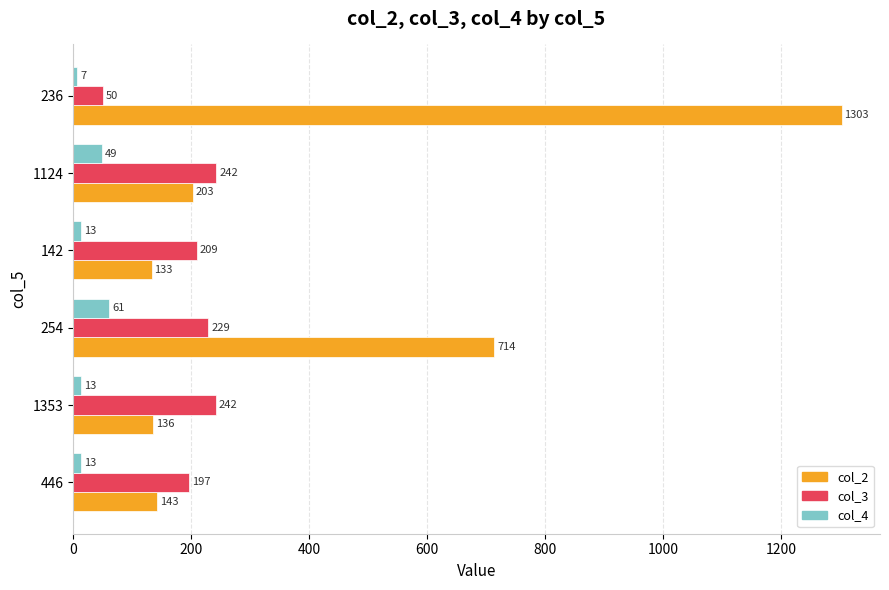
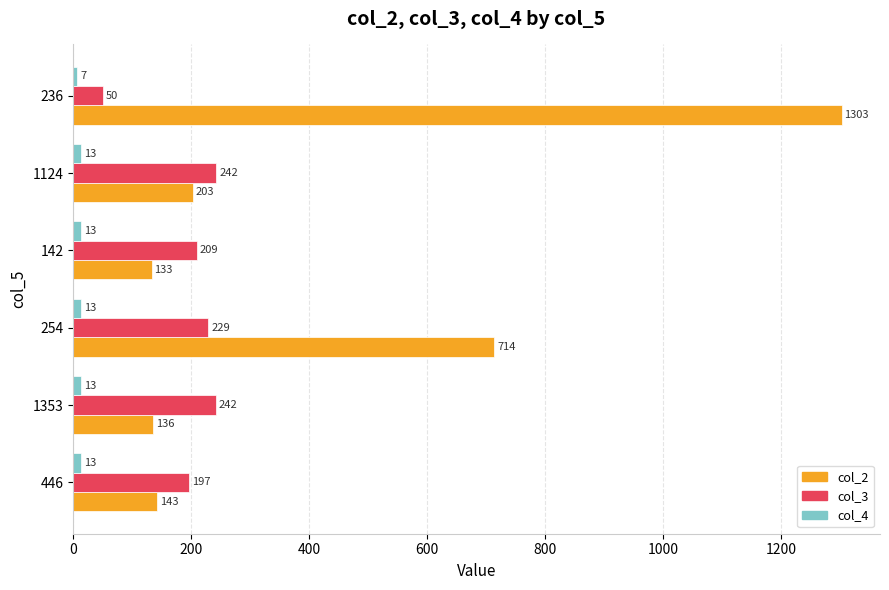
  {
    "col_2": {
      "236": 1303,
      "1124": 203,
      "142": 133,
      "254": 714,
      "1353": 136,
      "446": 143
    },
    "col_3": {
      "236": 50,
      "1124": 242,
      "142": 209,
      "254": 229,
      "1353": 242,
      "446": 197
    },
    "col_4": {
      "236": 7,
-     "1124": 49,
+     "1124": 13,
      "142": 13,
-     "254": 61,
+     "254": 13,
      "1353": 13,
      "446": 13
    }
  }
